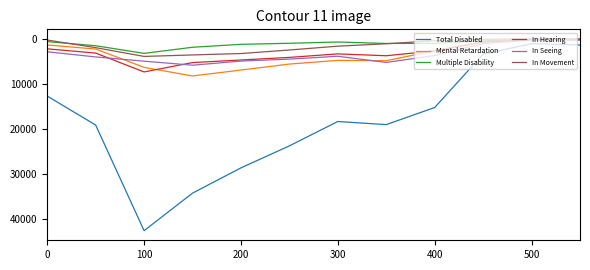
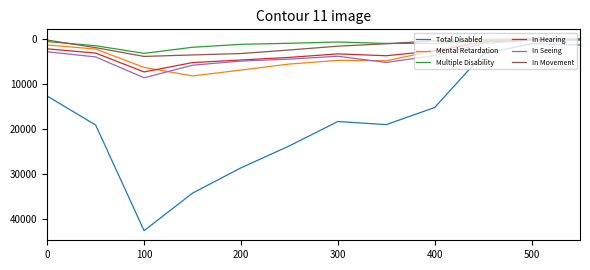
  {
    "Total Disabled": {
      "0": 13000,
      "100": 43000,
      "200": 29000,
      "300": 18000,
      "400": 15000
    },
    "Mental Retardation": {
      "0": 1000,
      "100": 6000,
      "200": 7000,
      "300": 5000
    },
    "Multiple Disability": {
      "100": 3000,
      "200": 1000,
      "300": 1000
    },
    "In Hearing": {
      "0": 2000,
      "100": 7000
    },
    "In Seeing": {
      "0": 3000,
-     "100": 5000
+     "100": 9000
    },
    "In Movement": {
      "100": 4000,
      "200": 3000,
      "300": 2000
    }
  }
